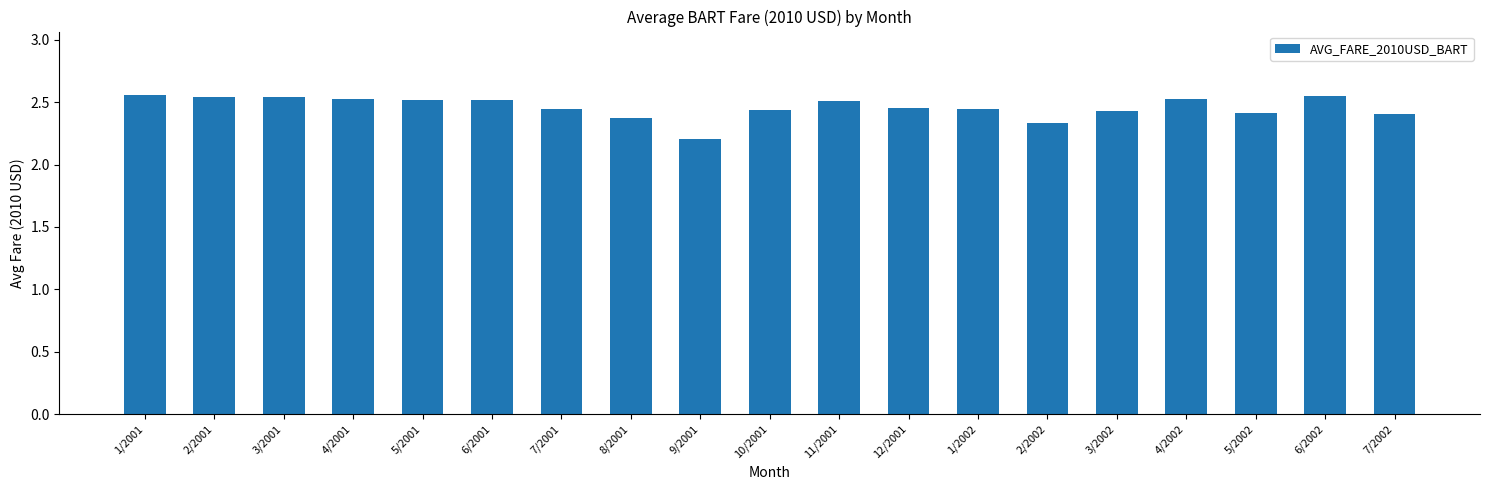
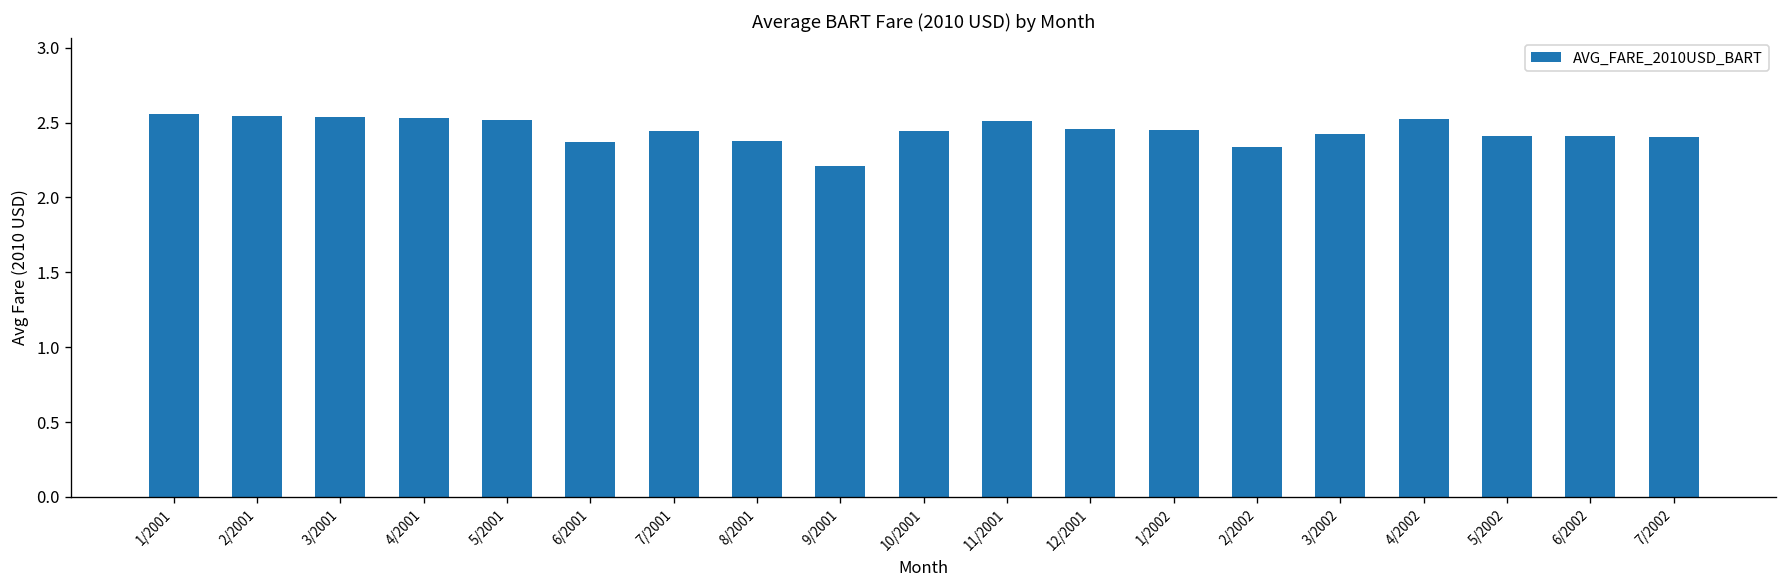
  {
    "1/2001": 2.56,
    "2/2001": 2.55,
    "3/2001": 2.54,
    "4/2001": 2.53,
    "5/2001": 2.52,
-   "6/2001": 2.51,
+   "6/2001": 2.37,
    "7/2001": 2.44,
    "8/2001": 2.37,
    "9/2001": 2.21,
    "10/2001": 2.44,
    "11/2001": 2.51,
    "12/2001": 2.45,
    "1/2002": 2.45,
    "2/2002": 2.33,
    "3/2002": 2.43,
    "4/2002": 2.52,
    "5/2002": 2.41,
-   "6/2002": 2.55,
+   "6/2002": 2.41,
    "7/2002": 2.41
  }
